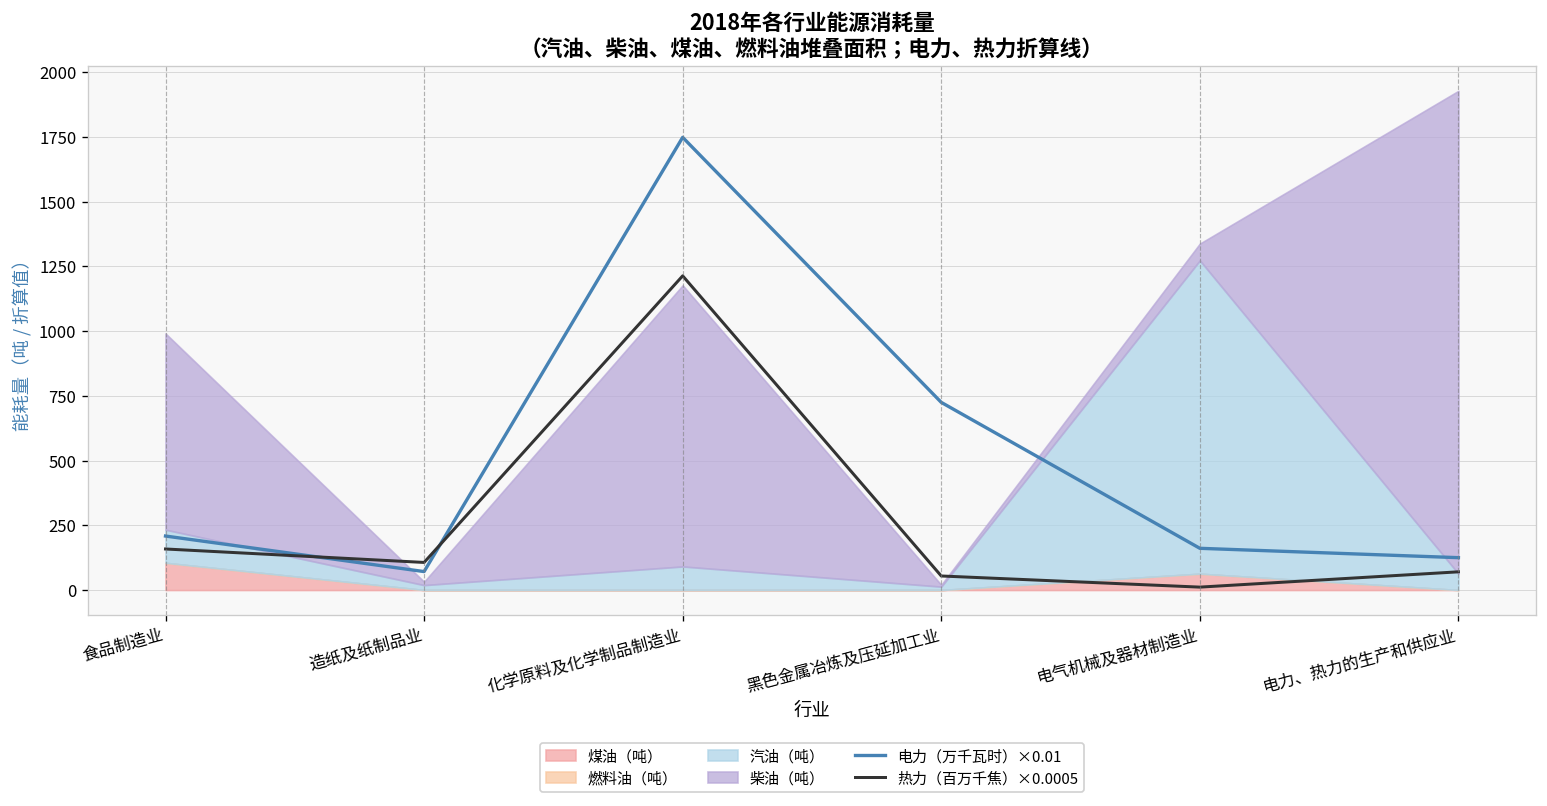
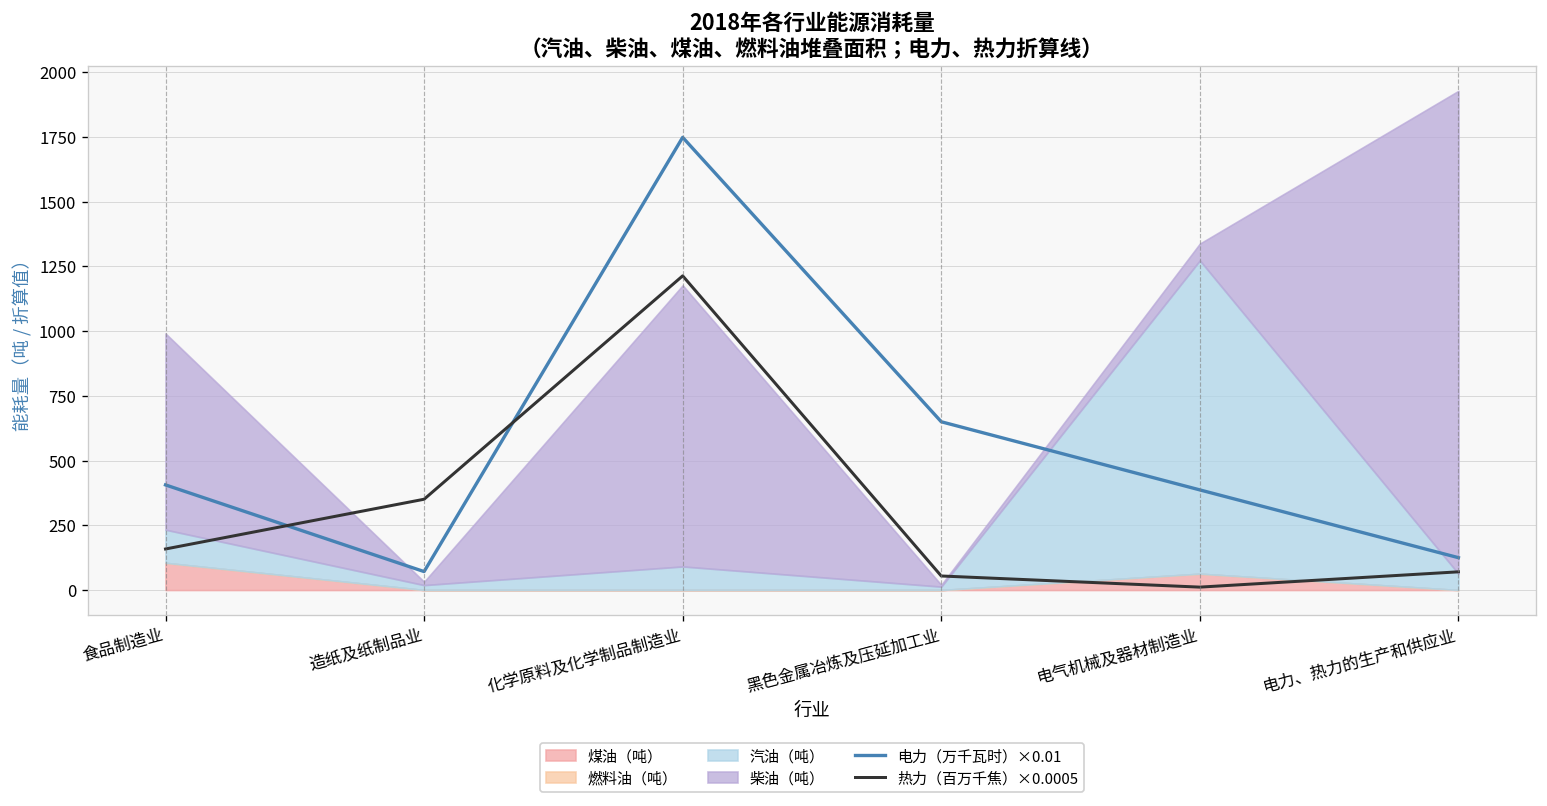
  {
    "电力（万千瓦时）×0.01": {
-     "食品制造业": 210,
+     "食品制造业": 410,
      "造纸及纸制品业": 70,
      "化学原料及化学制品制造业": 1750,
-     "黑色金属冶炼及压延加工业": 720,
-     "电气机械及器材制造业": 160,
+     "黑色金属冶炼及压延加工业": 650,
+     "电气机械及器材制造业": 390,
      "电力、热力的生产和供应业": 130
    },
    "燃料油（吨）": {
      "食品制造业": 110,
      "造纸及纸制品业": 0,
      "化学原料及化学制品制造业": 0,
      "黑色金属冶炼及压延加工业": 0,
      "电气机械及器材制造业": 60,
      "电力、热力的生产和供应业": 0
    },
    "热力（百万千焦）×0.0005": {
      "食品制造业": 160,
-     "造纸及纸制品业": 110,
+     "造纸及纸制品业": 350,
      "化学原料及化学制品制造业": 1210,
      "黑色金属冶炼及压延加工业": 50,
      "电气机械及器材制造业": 10
    }
  }
